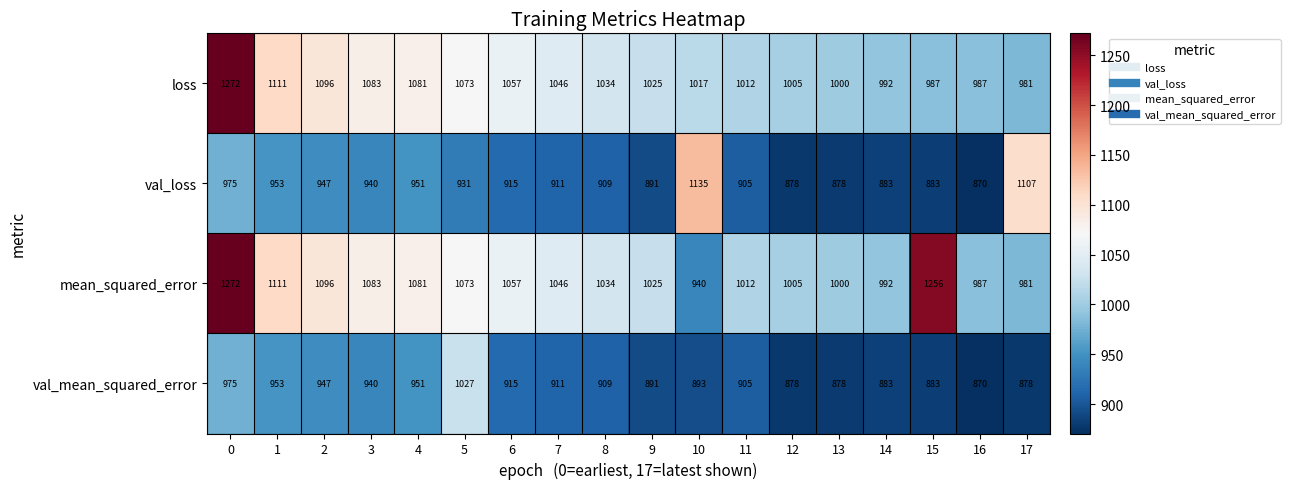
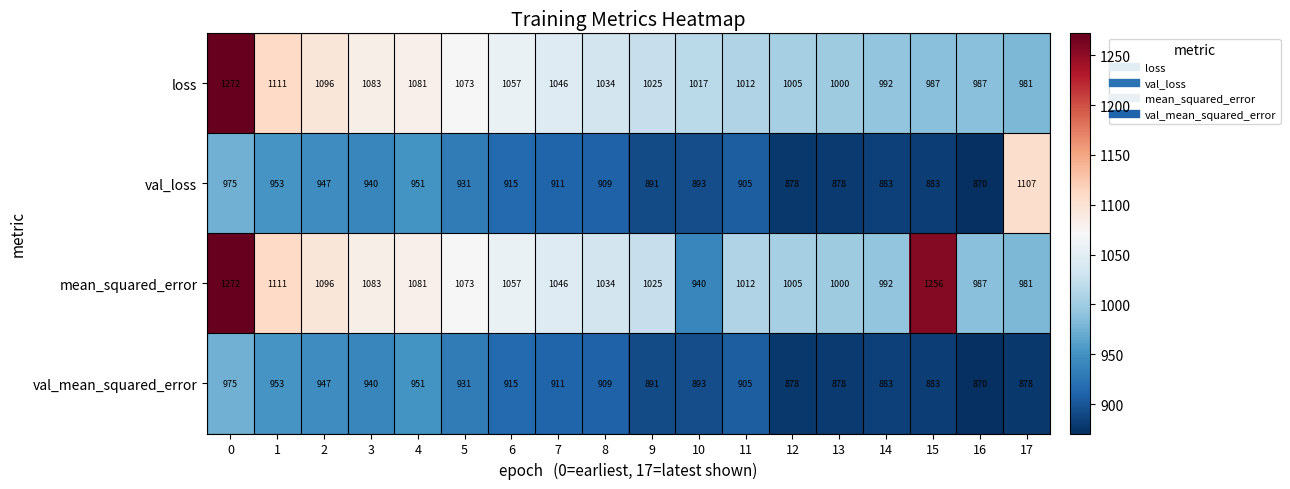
  {
    "loss": {
      "0": 1272,
      "1": 1111,
      "2": 1096,
      "3": 1083,
      "4": 1081,
      "5": 1073,
      "6": 1057,
      "7": 1046,
      "8": 1034,
      "9": 1025,
      "10": 1017,
      "11": 1012,
      "12": 1005,
      "13": 1000,
      "14": 992,
      "15": 987,
      "16": 987,
      "17": 981
    },
    "val_loss": {
      "0": 975,
      "1": 953,
      "2": 947,
      "3": 940,
      "4": 951,
      "5": 931,
      "6": 915,
      "7": 911,
      "8": 909,
      "9": 891,
-     "10": 1135,
+     "10": 893,
      "11": 905,
      "12": 878,
      "13": 878,
      "14": 883,
      "15": 883,
      "16": 870,
      "17": 1107
    },
    "mean_squared_error": {
      "0": 1272,
      "1": 1111,
      "2": 1096,
      "3": 1083,
      "4": 1081,
      "5": 1073,
      "6": 1057,
      "7": 1046,
      "8": 1034,
      "9": 1025,
      "10": 940,
      "11": 1012,
      "12": 1005,
      "13": 1000,
      "14": 992,
      "15": 1256,
      "16": 987,
      "17": 981
    },
    "val_mean_squared_error": {
      "0": 975,
      "1": 953,
      "2": 947,
      "3": 940,
      "4": 951,
-     "5": 1027,
+     "5": 931,
      "6": 915,
      "7": 911,
      "8": 909,
      "9": 891,
      "10": 893,
      "11": 905,
      "12": 878,
      "13": 878,
      "14": 883,
      "15": 883,
      "16": 870,
      "17": 878
    }
  }
